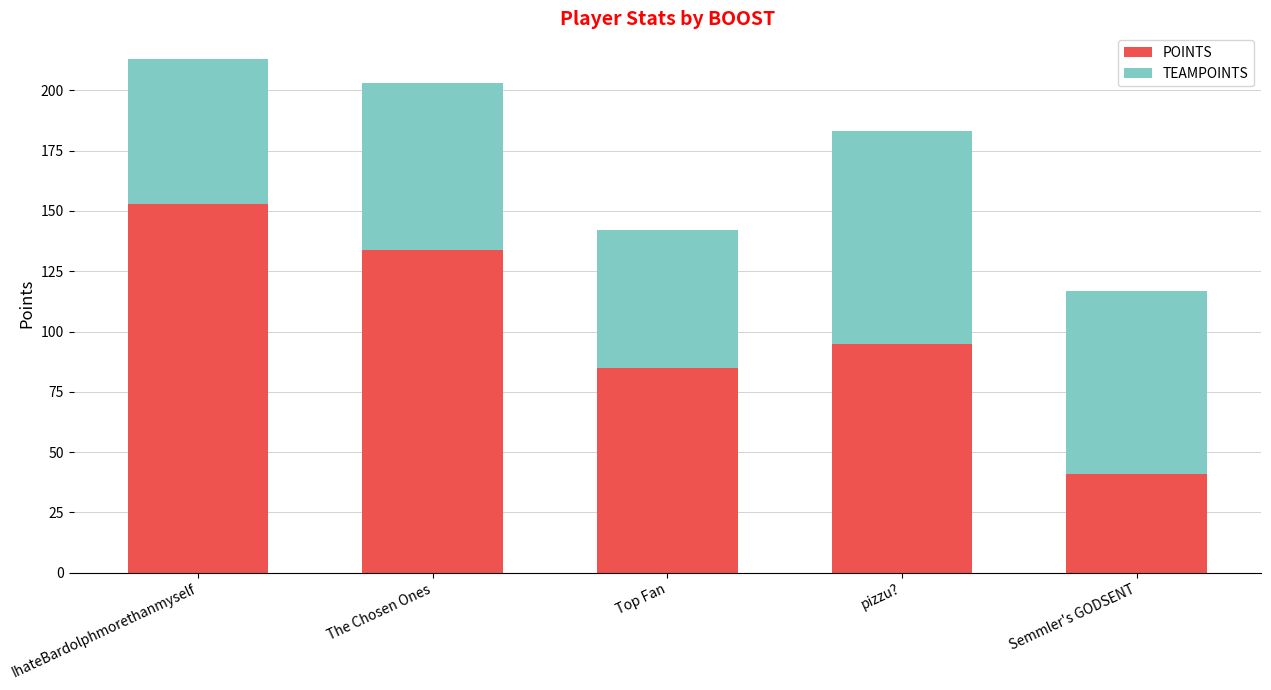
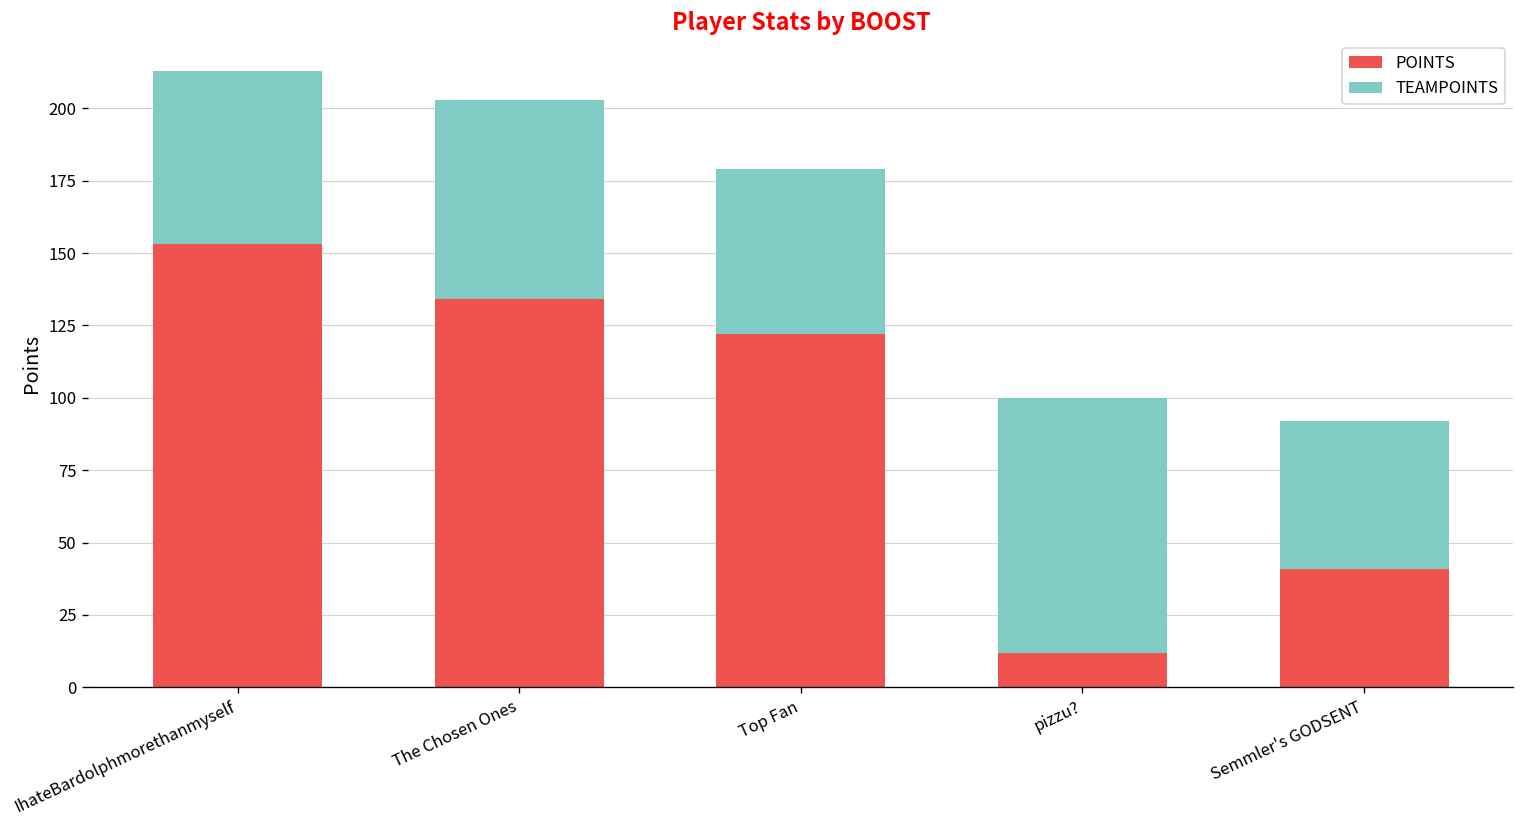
  {
    "POINTS": {
      "IhateBardolphmorethanmyself": 153,
      "The Chosen Ones": 134,
-     "Top Fan": 85,
-     "pizzu?": 95,
+     "Top Fan": 122,
+     "pizzu?": 12,
      "Semmler's GODSENT": 41
    },
    "TEAMPOINTS": {
      "IhateBardolphmorethanmyself": 60,
      "The Chosen Ones": 69,
      "Top Fan": 57,
      "pizzu?": 88,
-     "Semmler's GODSENT": 76
+     "Semmler's GODSENT": 51
    }
  }
